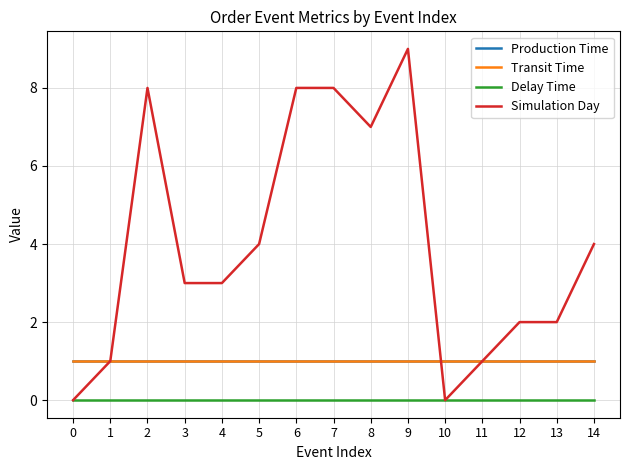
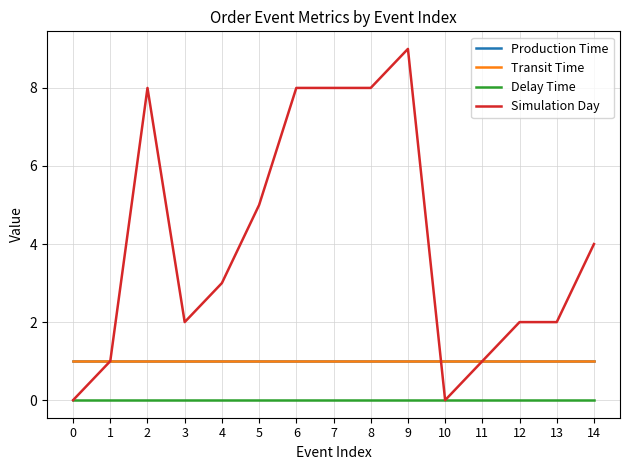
  {
    "Transit Time": {
      "0": 1,
      "2": 1,
      "3": 1,
      "4": 1,
      "5": 1,
      "6": 1,
      "7": 1,
      "8": 1,
      "9": 1,
      "10": 1,
      "12": 1,
      "13": 1,
      "14": 1
    },
    "Delay Time": {
      "1": 0,
      "2": 0,
      "3": 0,
      "4": 0,
      "5": 0,
      "6": 0,
      "7": 0,
      "8": 0,
      "9": 0,
      "11": 0,
      "12": 0,
      "13": 0,
      "14": 0
    },
    "Simulation Day": {
      "2": 8,
-     "3": 3,
+     "3": 2,
      "4": 3,
-     "5": 4,
+     "5": 5,
      "6": 8,
      "7": 8,
-     "8": 7,
+     "8": 8,
      "9": 9,
      "12": 2,
      "13": 2,
      "14": 4
    }
  }
